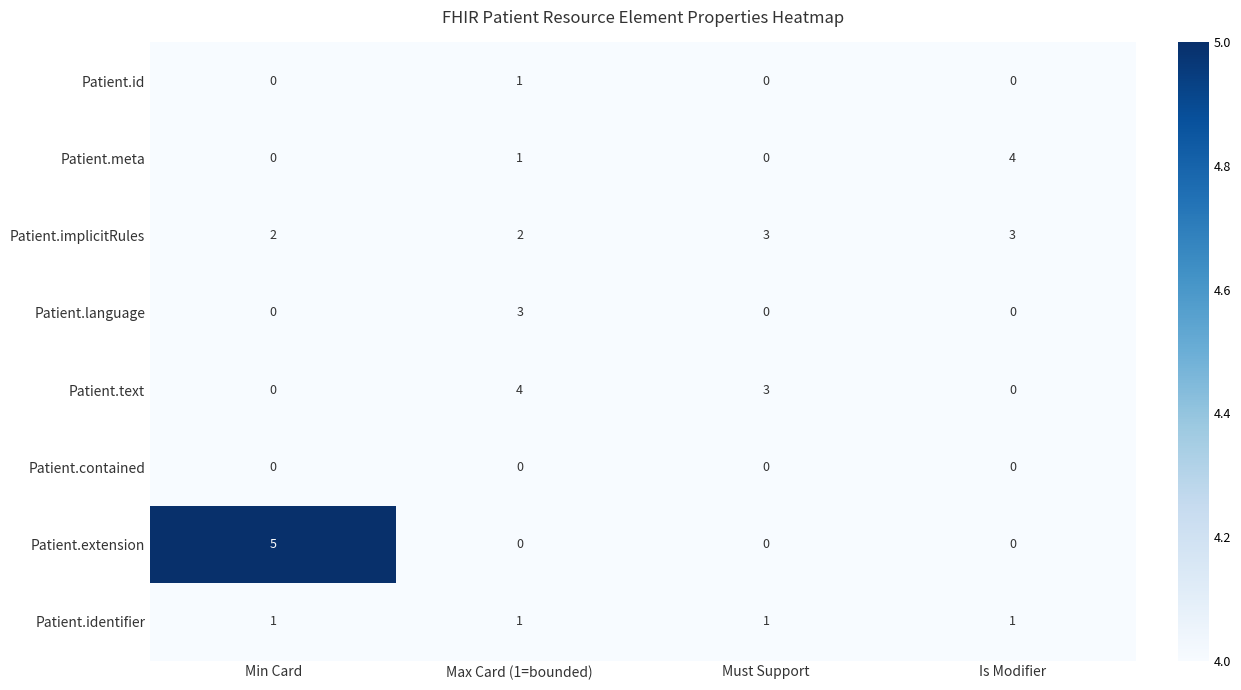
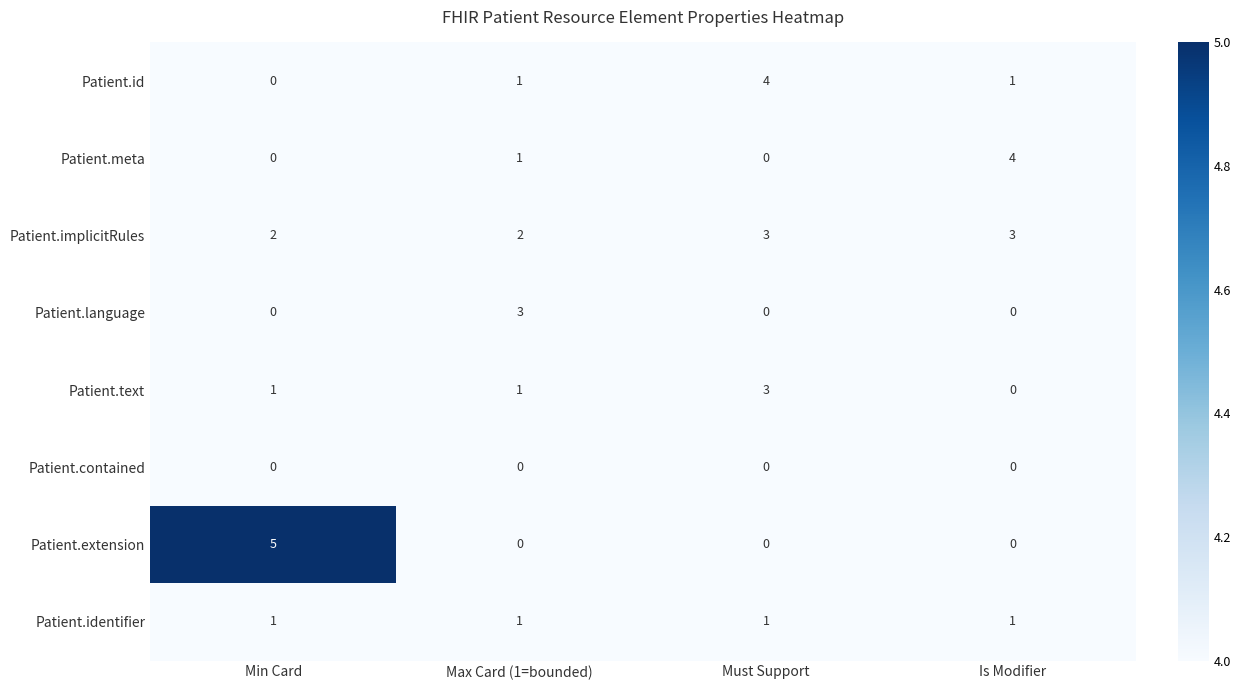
  {
    "Patient.id": {
      "Min Card": 0,
      "Max Card (1=bounded)": 1,
-     "Must Support": 0,
-     "Is Modifier": 0
+     "Must Support": 4,
+     "Is Modifier": 1
    },
    "Patient.meta": {
      "Min Card": 0,
      "Max Card (1=bounded)": 1,
      "Must Support": 0,
      "Is Modifier": 4
    },
    "Patient.implicitRules": {
      "Min Card": 2,
      "Max Card (1=bounded)": 2,
      "Must Support": 3,
      "Is Modifier": 3
    },
    "Patient.language": {
      "Min Card": 0,
      "Max Card (1=bounded)": 3,
      "Must Support": 0,
      "Is Modifier": 0
    },
    "Patient.text": {
-     "Min Card": 0,
-     "Max Card (1=bounded)": 4,
+     "Min Card": 1,
+     "Max Card (1=bounded)": 1,
      "Must Support": 3,
      "Is Modifier": 0
    },
    "Patient.contained": {
      "Min Card": 0,
      "Max Card (1=bounded)": 0,
      "Must Support": 0,
      "Is Modifier": 0
    },
    "Patient.extension": {
      "Min Card": 5,
      "Max Card (1=bounded)": 0,
      "Must Support": 0,
      "Is Modifier": 0
    },
    "Patient.identifier": {
      "Min Card": 1,
      "Max Card (1=bounded)": 1,
      "Must Support": 1,
      "Is Modifier": 1
    }
  }
